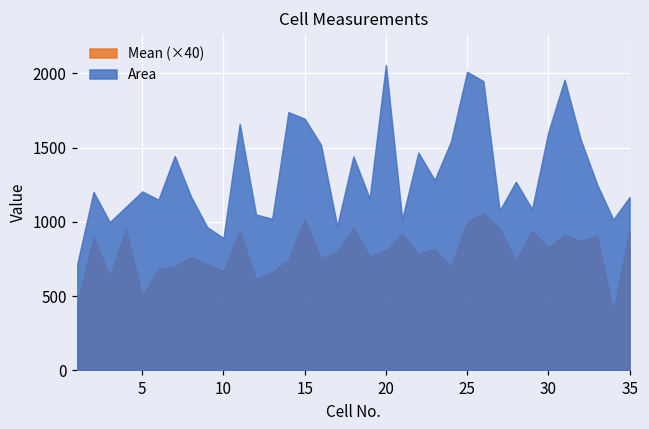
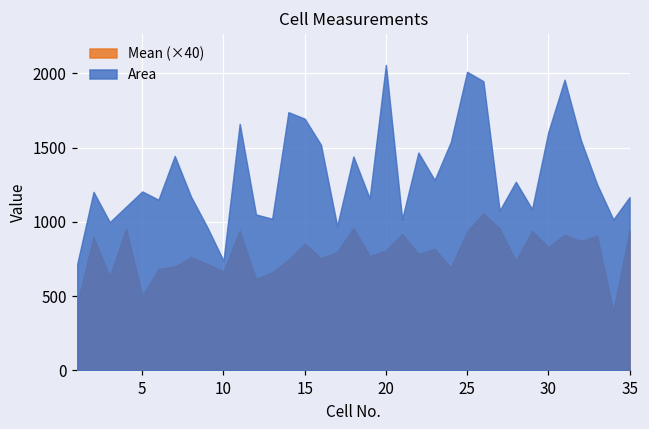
  {
    "Mean (×40)": {
      "5": 500,
      "10": 670,
-     "15": 1020,
+     "15": 850,
      "20": 810,
-     "25": 1000,
+     "25": 940,
      "30": 830,
      "35": 940
    },
    "Area": {
      "5": 1210,
-     "10": 890,
+     "10": 740,
      "15": 1700,
      "20": 2060,
      "25": 2010,
      "30": 1610,
      "35": 1170
    }
  }
